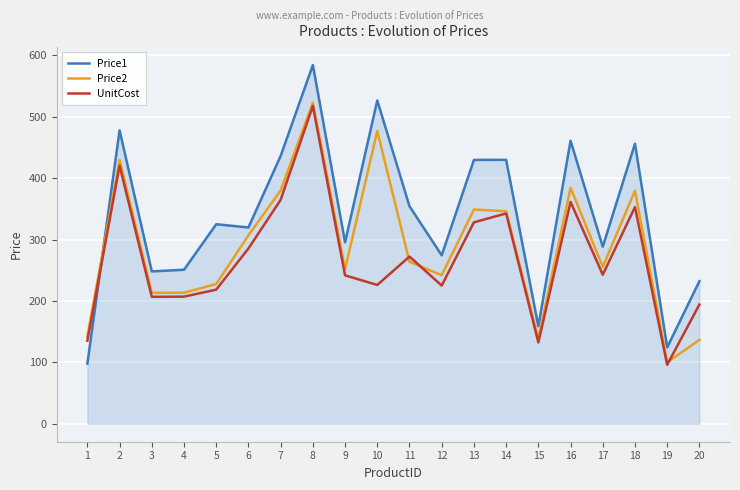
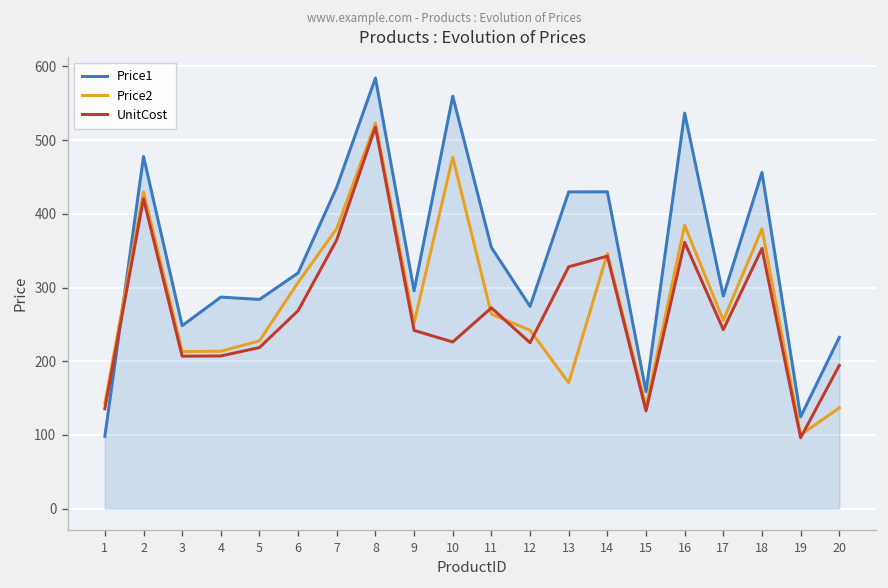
  {
    "Price1": {
      "1": 100,
      "2": 480,
      "3": 250,
-     "4": 250,
-     "5": 330,
+     "4": 290,
+     "5": 280,
      "6": 320,
      "7": 440,
      "8": 580,
      "9": 300,
-     "10": 530,
+     "10": 560,
      "11": 350,
      "12": 270,
      "13": 430,
      "14": 430,
      "15": 160,
-     "16": 460,
+     "16": 540,
      "17": 290,
      "18": 460,
      "19": 120,
      "20": 230
    },
    "Price2": {
      "1": 140,
      "2": 430,
      "3": 210,
      "4": 210,
      "5": 230,
      "6": 310,
      "7": 380,
      "8": 520,
      "9": 250,
      "10": 480,
      "11": 260,
      "12": 240,
-     "13": 350,
+     "13": 170,
      "15": 140,
      "16": 380,
      "17": 260,
      "18": 380,
      "20": 140
    },
    "UnitCost": {
      "1": 140,
      "2": 420,
      "3": 210,
      "4": 210,
      "5": 220,
-     "6": 290,
+     "6": 270,
      "7": 360,
      "8": 520,
      "9": 240,
      "10": 230,
      "11": 270,
      "12": 230,
      "13": 330,
      "15": 130,
      "16": 360,
      "17": 240,
      "18": 350,
      "20": 190
    }
  }
